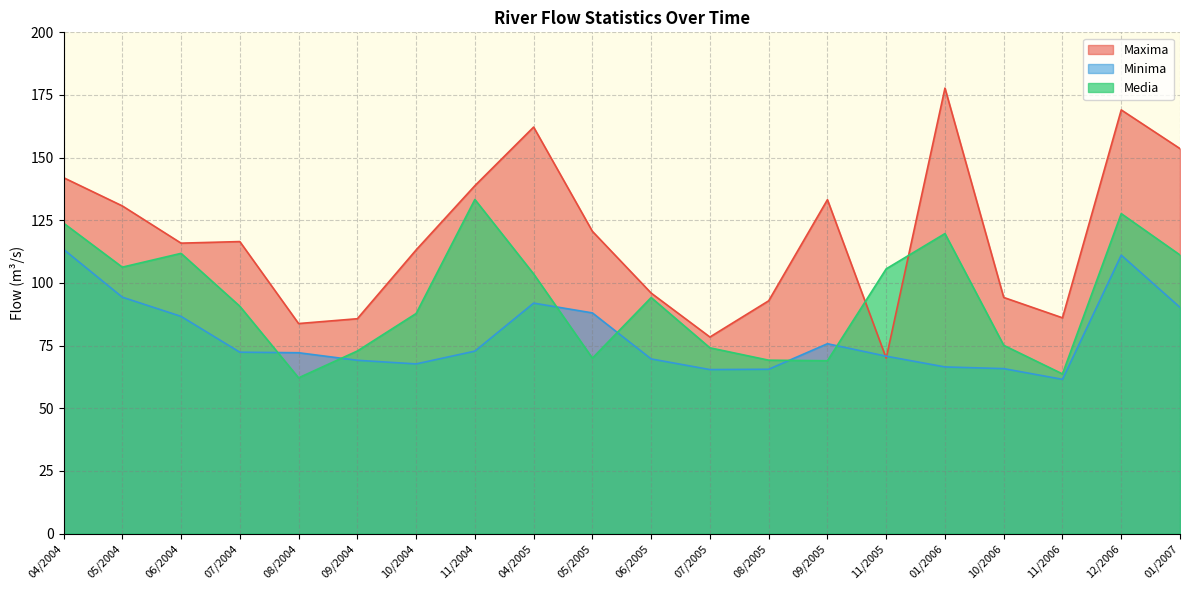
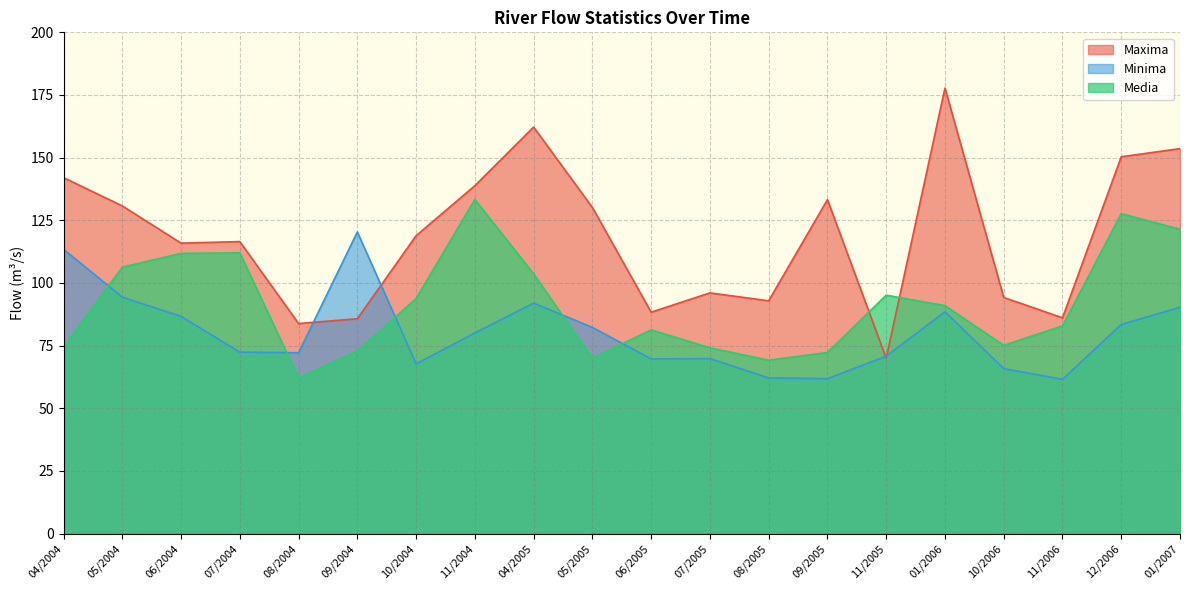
  {
    "Maxima": {
      "04/2004": 142,
      "05/2004": 131,
      "06/2004": 116,
      "07/2004": 117,
      "08/2004": 84,
      "09/2004": 86,
-     "10/2004": 113,
+     "10/2004": 119,
      "11/2004": 139,
      "04/2005": 162,
-     "05/2005": 121,
-     "06/2005": 96,
-     "07/2005": 78,
+     "05/2005": 130,
+     "06/2005": 88,
+     "07/2005": 96,
      "08/2005": 93,
      "09/2005": 133,
      "01/2006": 178,
      "10/2006": 94,
      "11/2006": 86,
-     "12/2006": 169,
+     "12/2006": 150,
      "01/2007": 154
    },
    "Minima": {
      "04/2004": 113,
      "05/2004": 94,
      "06/2004": 87,
      "07/2004": 72,
      "08/2004": 72,
-     "09/2004": 69,
+     "09/2004": 120,
      "10/2004": 68,
-     "11/2004": 73,
+     "11/2004": 80,
      "04/2005": 92,
-     "05/2005": 88,
+     "05/2005": 82,
      "06/2005": 70,
-     "07/2005": 65,
-     "08/2005": 66,
-     "09/2005": 76,
-     "01/2006": 66,
+     "07/2005": 70,
+     "08/2005": 62,
+     "09/2005": 62,
+     "01/2006": 88,
      "10/2006": 66,
      "11/2006": 62,
-     "12/2006": 111,
+     "12/2006": 83,
      "01/2007": 90
    },
    "Media": {
-     "04/2004": 124,
+     "04/2004": 74,
      "05/2004": 106,
      "06/2004": 112,
-     "07/2004": 91,
+     "07/2004": 112,
      "08/2004": 62,
      "09/2004": 73,
-     "10/2004": 88,
+     "10/2004": 94,
      "11/2004": 133,
      "04/2005": 104,
      "05/2005": 70,
-     "06/2005": 94,
+     "06/2005": 81,
      "07/2005": 74,
      "08/2005": 69,
-     "09/2005": 69,
-     "11/2005": 106,
-     "01/2006": 120,
+     "09/2005": 72,
+     "11/2005": 95,
+     "01/2006": 91,
      "10/2006": 75,
-     "11/2006": 64,
+     "11/2006": 83,
      "12/2006": 128,
-     "01/2007": 111
+     "01/2007": 121
    }
  }
